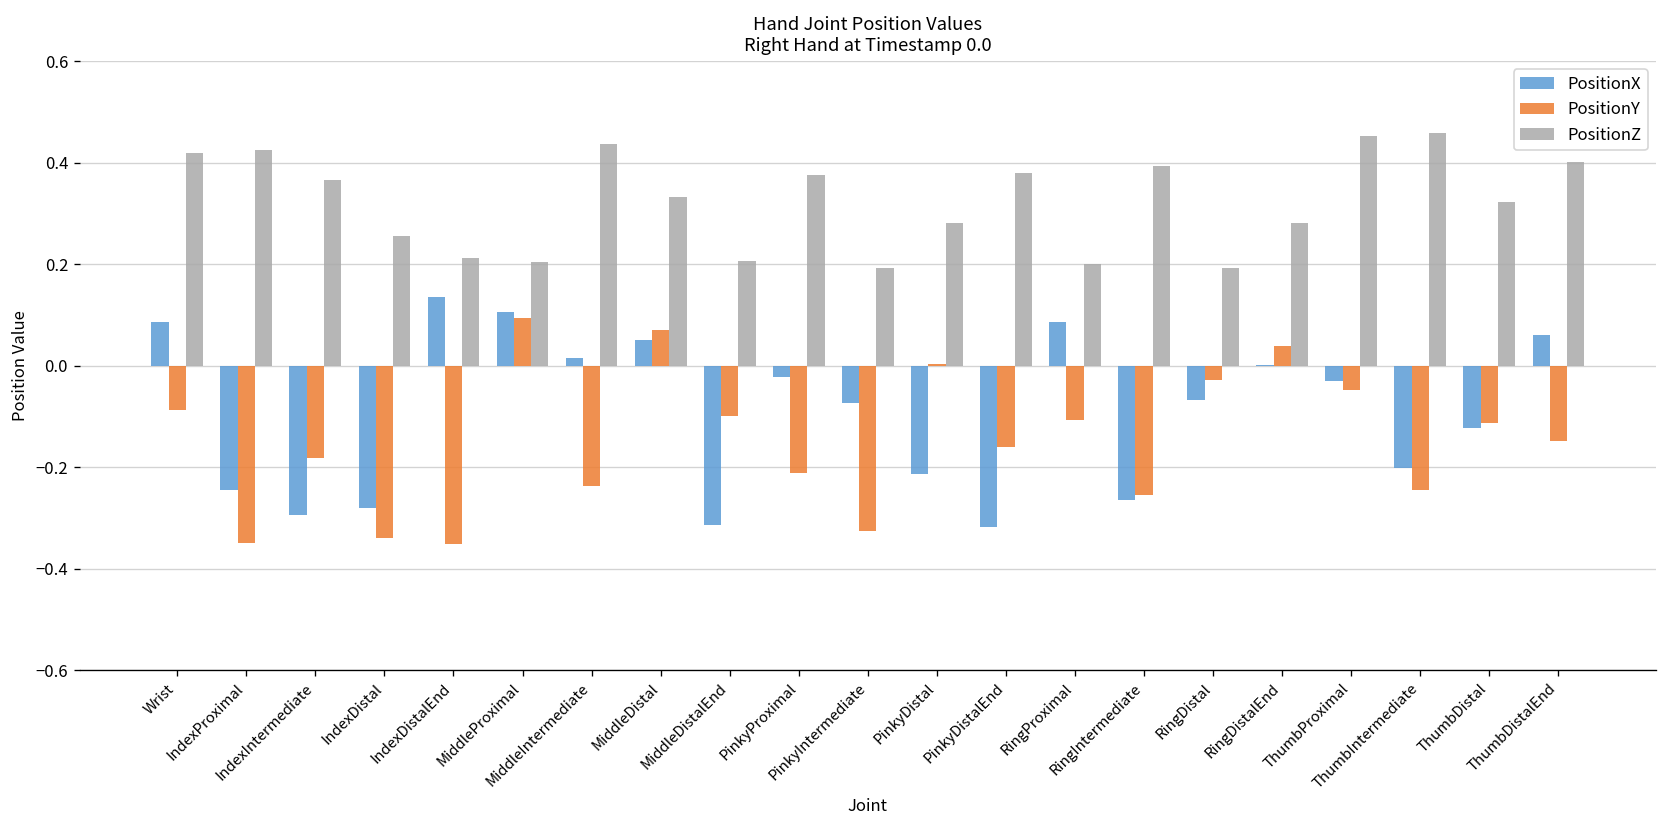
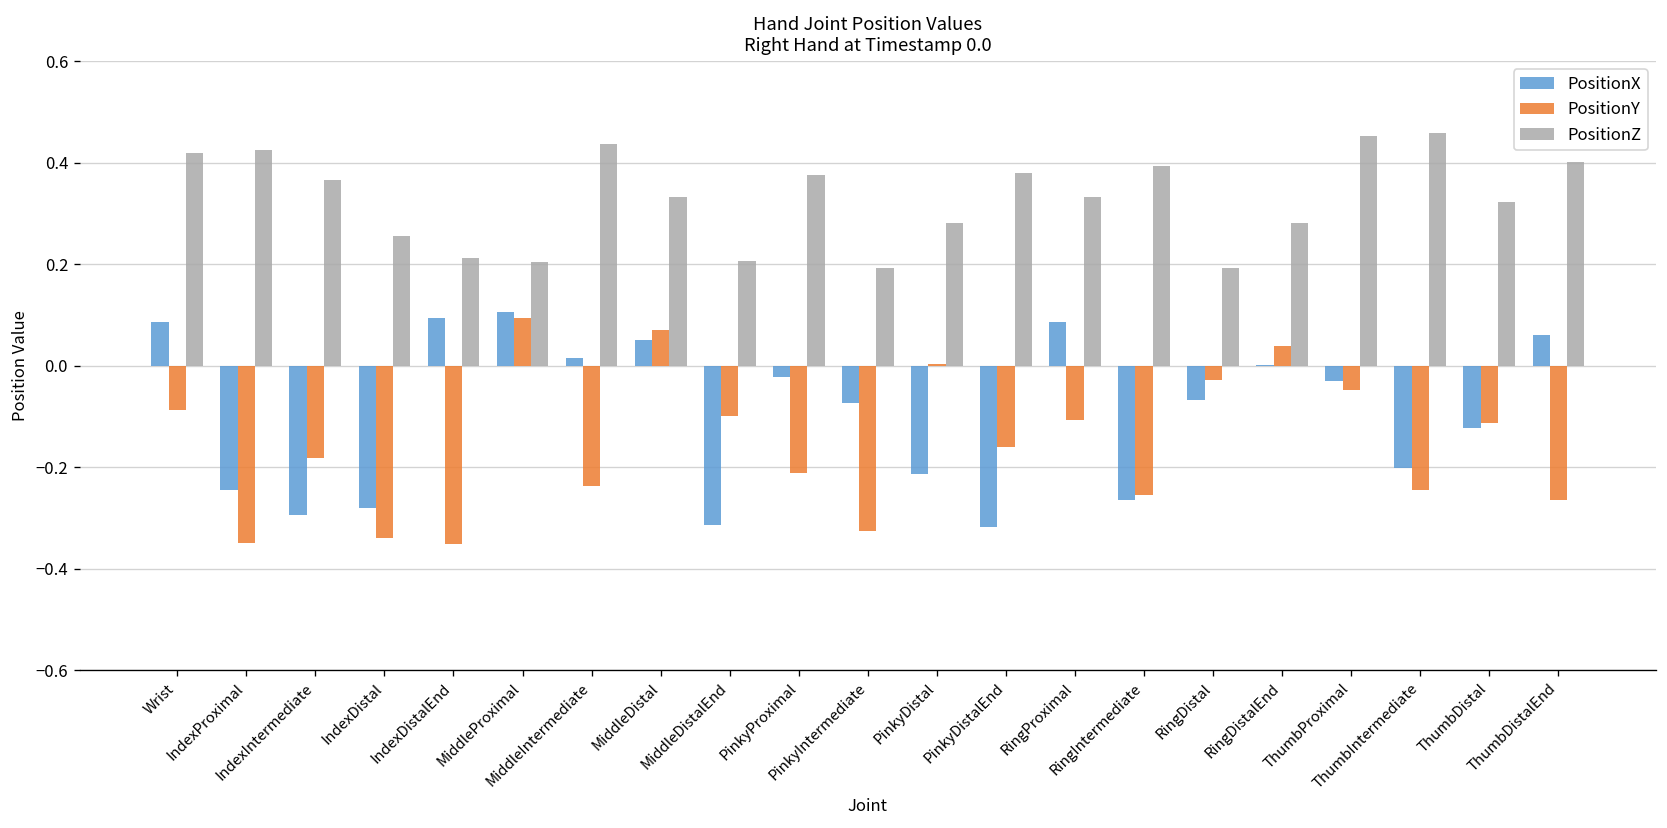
  {
    "PositionX": {
      "Wrist": 0.09,
      "IndexProximal": -0.24,
      "IndexIntermediate": -0.29,
      "IndexDistal": -0.28,
-     "IndexDistalEnd": 0.13,
+     "IndexDistalEnd": 0.09,
      "MiddleProximal": 0.10,
      "MiddleIntermediate": 0.01,
      "MiddleDistal": 0.05,
      "MiddleDistalEnd": -0.31,
      "PinkyProximal": -0.02,
      "PinkyIntermediate": -0.07,
      "PinkyDistal": -0.21,
      "PinkyDistalEnd": -0.32,
      "RingProximal": 0.09,
      "RingIntermediate": -0.27,
      "RingDistal": -0.07,
      "ThumbProximal": -0.03,
      "ThumbIntermediate": -0.20,
      "ThumbDistal": -0.12,
      "ThumbDistalEnd": 0.06
    },
    "PositionY": {
      "Wrist": -0.09,
      "IndexProximal": -0.35,
      "IndexIntermediate": -0.18,
      "IndexDistal": -0.34,
      "IndexDistalEnd": -0.35,
      "MiddleProximal": 0.09,
      "MiddleIntermediate": -0.24,
      "MiddleDistal": 0.07,
      "MiddleDistalEnd": -0.10,
      "PinkyProximal": -0.21,
      "PinkyIntermediate": -0.33,
      "PinkyDistalEnd": -0.16,
      "RingProximal": -0.11,
      "RingIntermediate": -0.26,
      "RingDistal": -0.03,
      "RingDistalEnd": 0.04,
      "ThumbProximal": -0.05,
      "ThumbIntermediate": -0.25,
      "ThumbDistal": -0.11,
-     "ThumbDistalEnd": -0.15
+     "ThumbDistalEnd": -0.27
    },
    "PositionZ": {
      "Wrist": 0.42,
      "IndexProximal": 0.43,
      "IndexIntermediate": 0.37,
      "IndexDistal": 0.26,
      "IndexDistalEnd": 0.21,
      "MiddleProximal": 0.20,
      "MiddleIntermediate": 0.44,
      "MiddleDistal": 0.33,
      "MiddleDistalEnd": 0.21,
      "PinkyProximal": 0.38,
      "PinkyIntermediate": 0.19,
      "PinkyDistal": 0.28,
      "PinkyDistalEnd": 0.38,
-     "RingProximal": 0.20,
+     "RingProximal": 0.33,
      "RingIntermediate": 0.39,
      "RingDistal": 0.19,
      "RingDistalEnd": 0.28,
      "ThumbProximal": 0.45,
      "ThumbIntermediate": 0.46,
      "ThumbDistal": 0.32,
      "ThumbDistalEnd": 0.40
    }
  }
